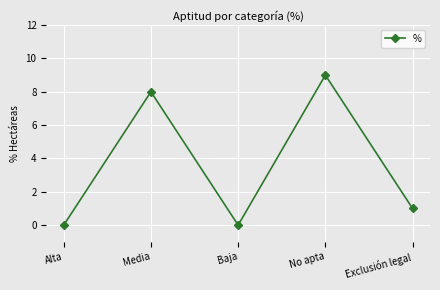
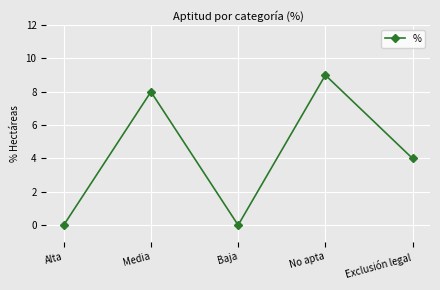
  {
    "Alta": 0,
    "Media": 8,
    "Baja": 0,
    "No apta": 9,
-   "Exclusión legal": 1
+   "Exclusión legal": 4
  }
